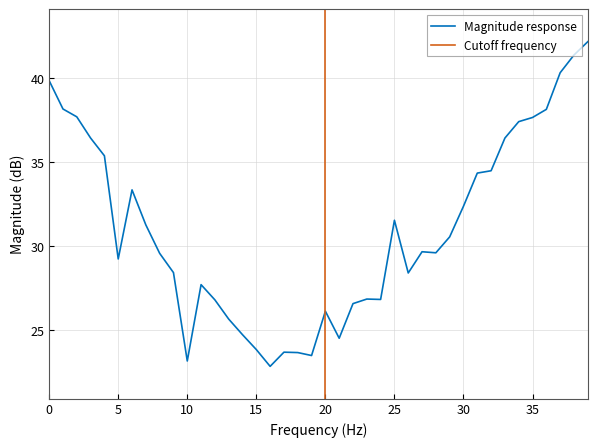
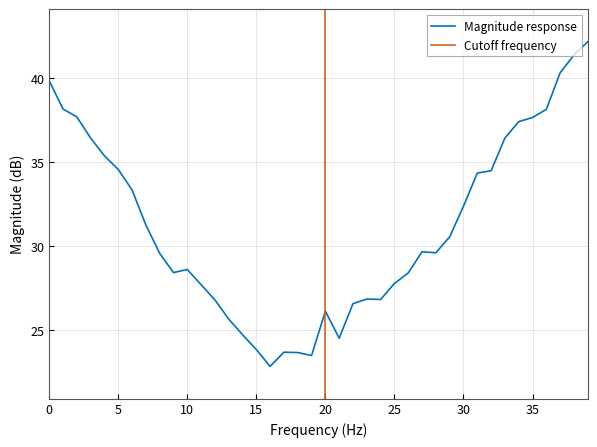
  {
    "0": 39.8,
-   "5": 29.2,
-   "10": 23.1,
+   "5": 34.6,
+   "10": 28.6,
    "15": 23.8,
    "20": 26.1,
-   "25": 31.5,
+   "25": 27.8,
    "30": 32.4,
    "35": 37.7
  }
